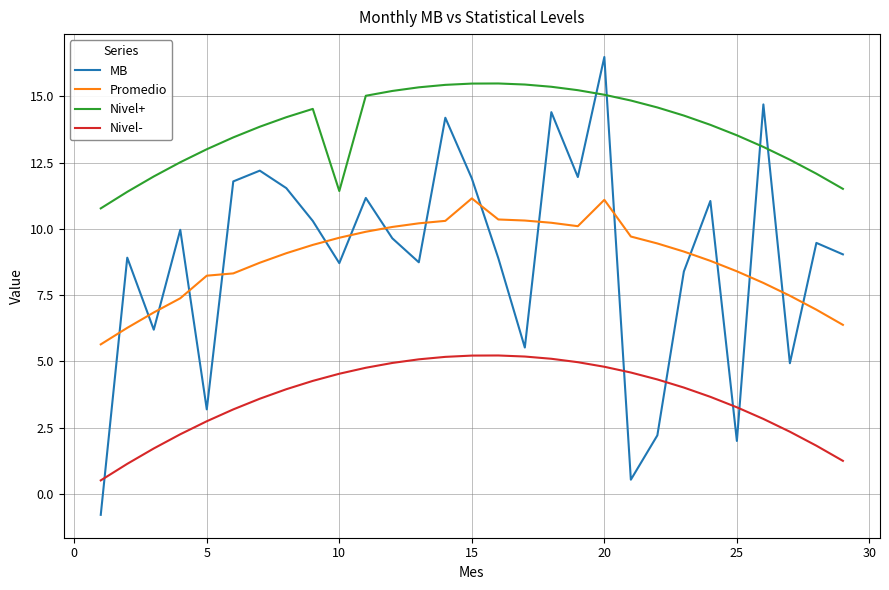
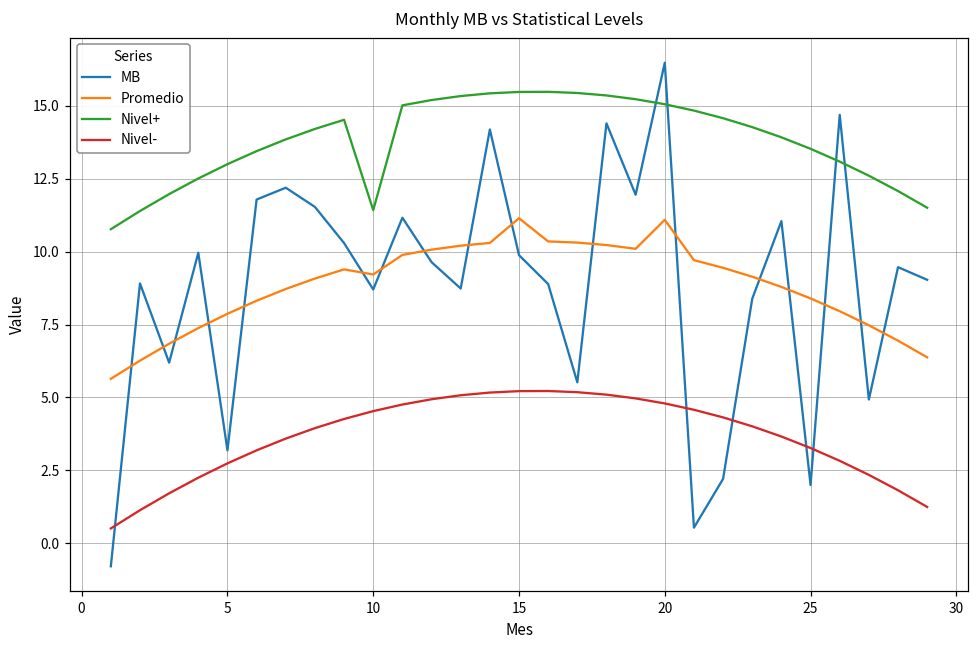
  {
    "MB": {
      "5": 3.2,
      "10": 8.7,
-     "15": 11.9,
+     "15": 9.9,
      "20": 16.5,
      "25": 2.0
    },
    "Promedio": {
-     "5": 8.2,
-     "10": 9.7,
+     "5": 7.9,
+     "10": 9.2,
      "15": 11.1,
      "20": 11.1,
      "25": 8.4
    },
    "Nivel+": {
      "5": 13.0,
      "10": 11.4,
      "15": 15.5,
      "20": 15.1,
      "25": 13.5
    },
    "Nivel-": {
      "5": 2.7,
      "10": 4.5,
      "15": 5.2,
      "20": 4.8,
      "25": 3.3
    }
  }
